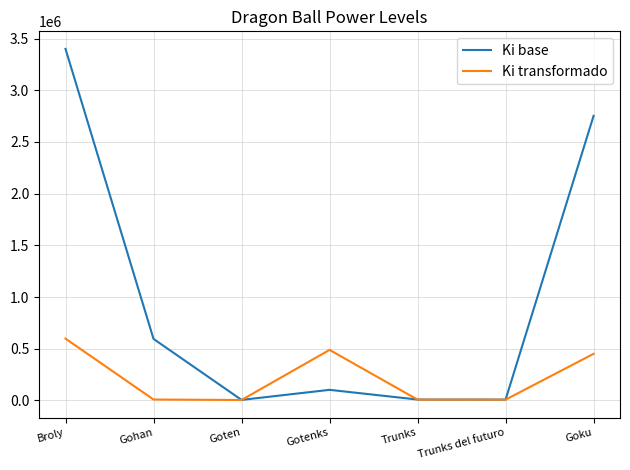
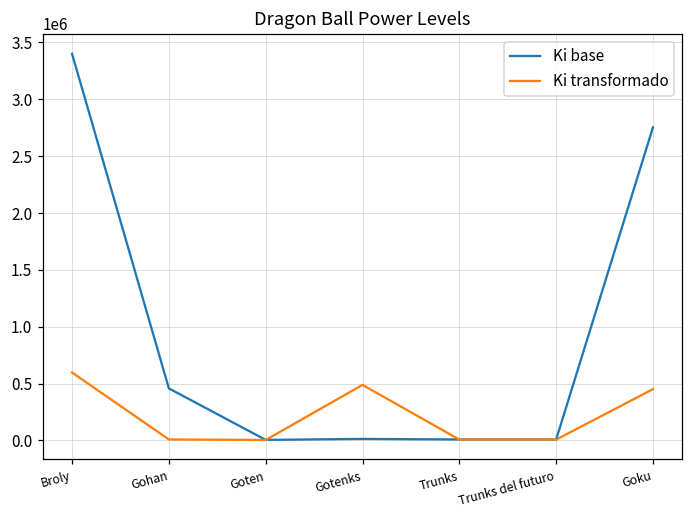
  {
    "Ki base": {
      "Broly": 3400000,
-     "Gohan": 600000,
-     "Gotenks": 100000,
+     "Gohan": 460000,
+     "Gotenks": 10000,
      "Goku": 2750000
    },
    "Ki transformado": {
      "Broly": 600000,
      "Gohan": 10000,
      "Gotenks": 490000,
      "Goku": 450000
    }
  }
